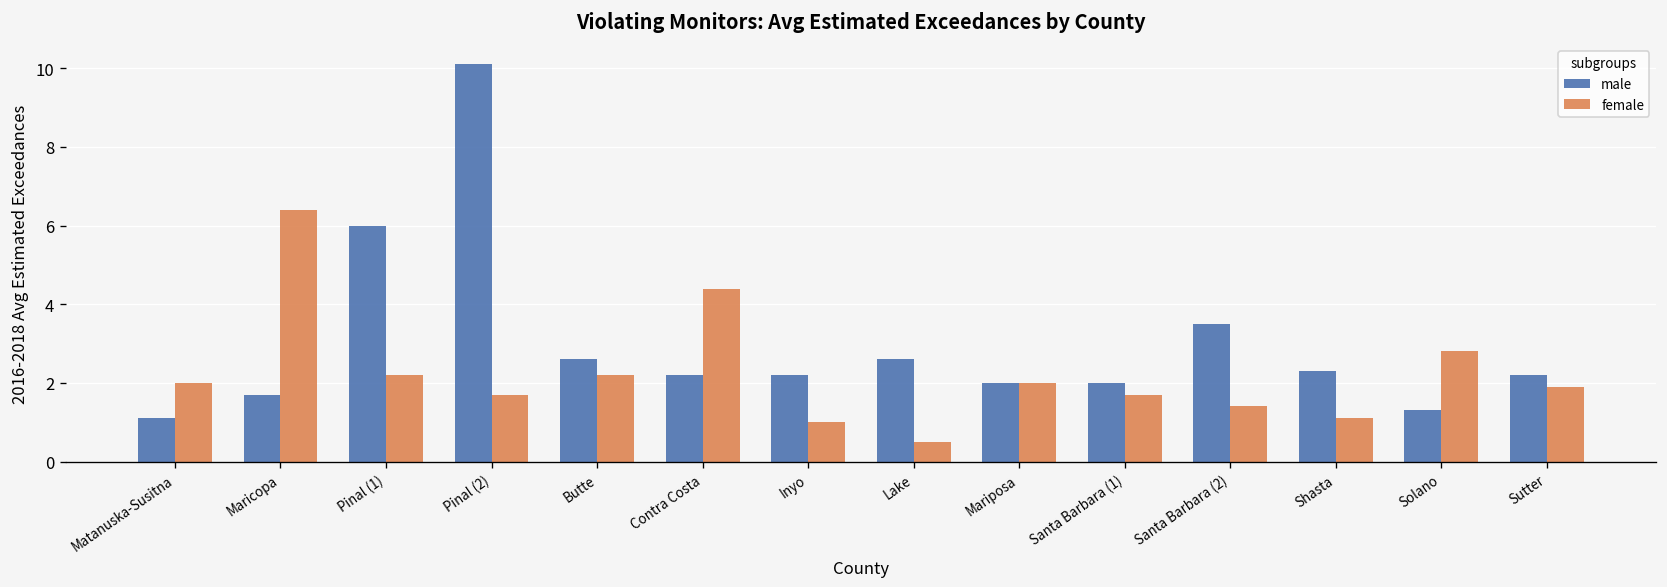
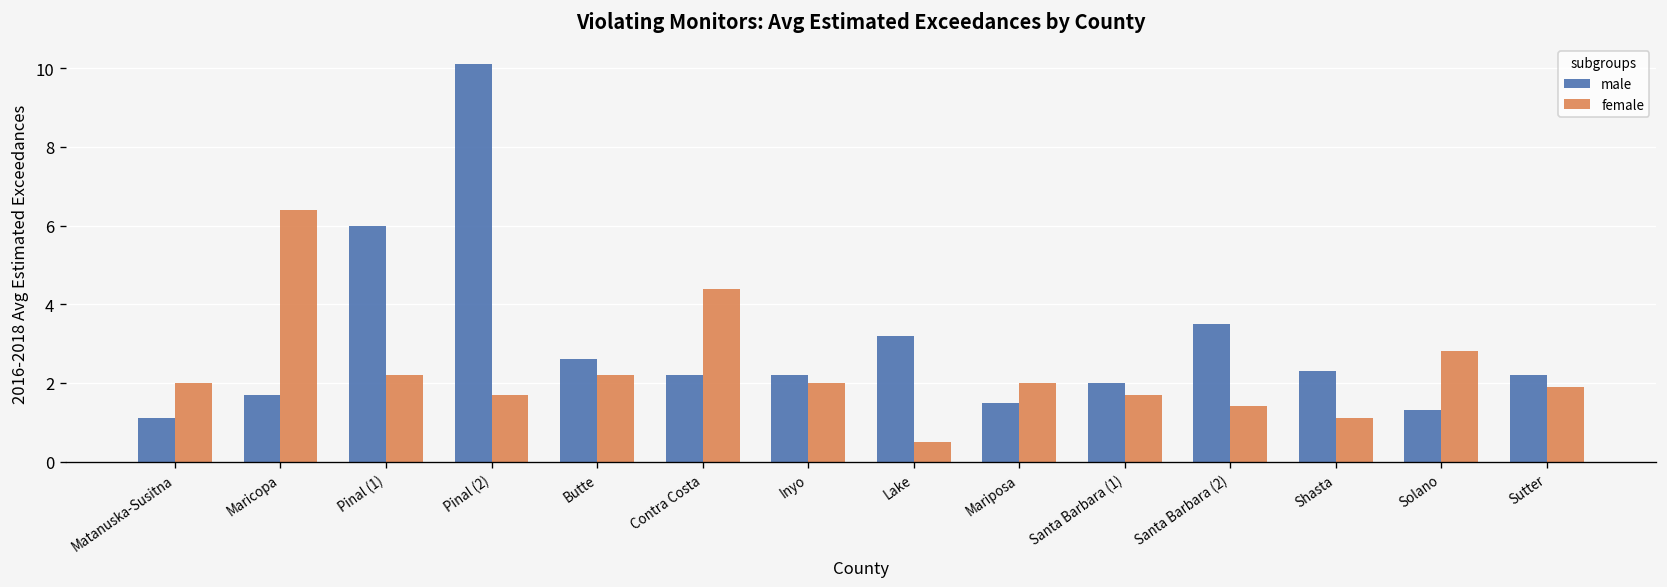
  {
    "male": {
      "Matanuska-Susitna": 1.1,
      "Maricopa": 1.7,
      "Pinal (1)": 6.0,
      "Pinal (2)": 10.1,
      "Butte": 2.6,
      "Contra Costa": 2.2,
      "Inyo": 2.2,
-     "Lake": 2.6,
-     "Mariposa": 2.0,
+     "Lake": 3.2,
+     "Mariposa": 1.5,
      "Santa Barbara (1)": 2.0,
      "Santa Barbara (2)": 3.5,
      "Shasta": 2.3,
      "Solano": 1.3,
      "Sutter": 2.2
    },
    "female": {
      "Matanuska-Susitna": 2,
      "Maricopa": 6.4,
      "Pinal (1)": 2.2,
      "Pinal (2)": 1.7,
      "Butte": 2.2,
      "Contra Costa": 4.4,
-     "Inyo": 1,
+     "Inyo": 2,
      "Lake": 0.5,
      "Mariposa": 2,
      "Santa Barbara (1)": 1.7,
      "Santa Barbara (2)": 1.4,
      "Shasta": 1.1,
      "Solano": 2.8,
      "Sutter": 1.9
    }
  }
